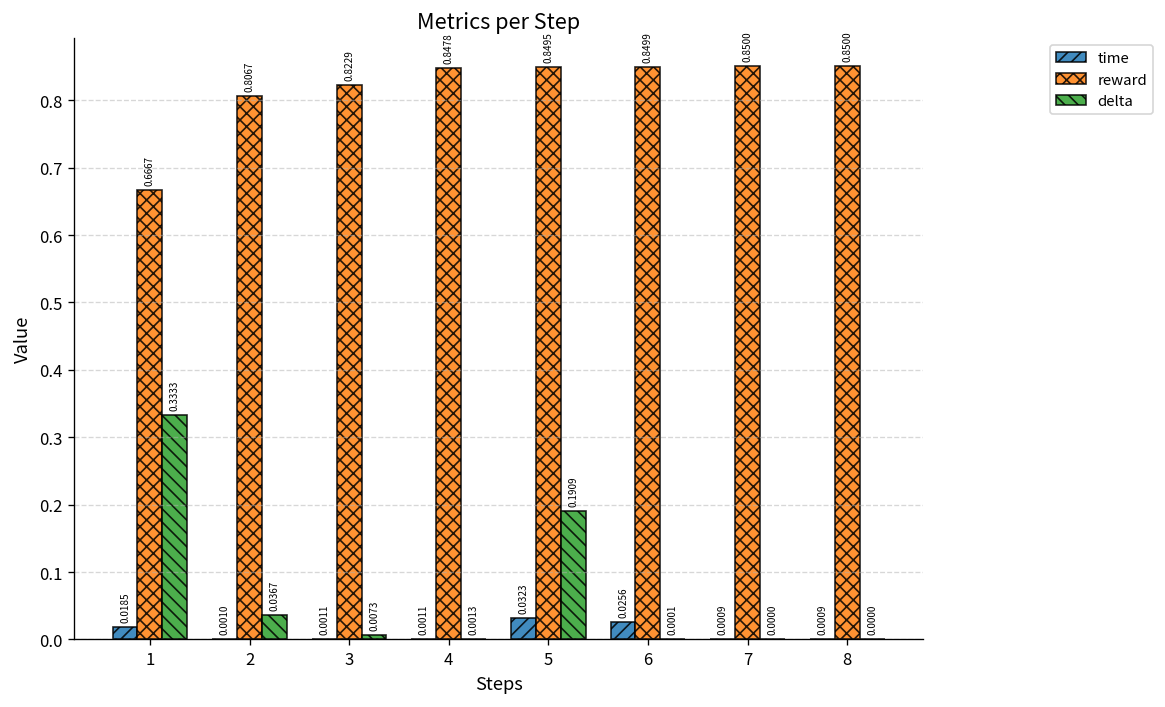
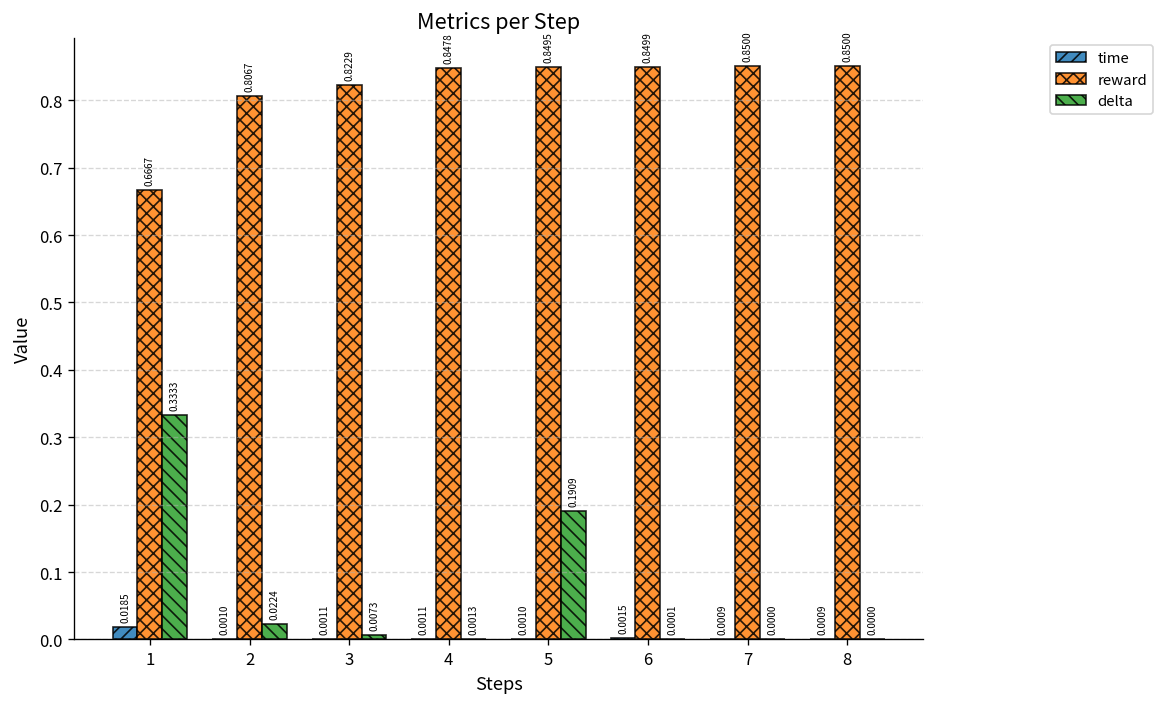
  {
    "time": {
      "1": 0.0185,
      "2": 0.0010,
      "3": 0.0011,
      "4": 0.0011,
-     "5": 0.0323,
-     "6": 0.0256,
+     "5": 0.0010,
+     "6": 0.0015,
      "7": 0.0009,
      "8": 0.0009
    },
    "reward": {
      "1": 0.6667,
      "2": 0.8067,
      "3": 0.8229,
      "4": 0.8478,
      "5": 0.8495,
      "6": 0.8499,
      "7": 0.8500,
      "8": 0.8500
    },
    "delta": {
      "1": 0.3333,
-     "2": 0.0367,
+     "2": 0.0224,
      "3": 0.0073,
      "4": 0.0013,
      "5": 0.1909,
      "6": 0.0001,
      "7": 0.0000,
      "8": 0.0000
    }
  }
